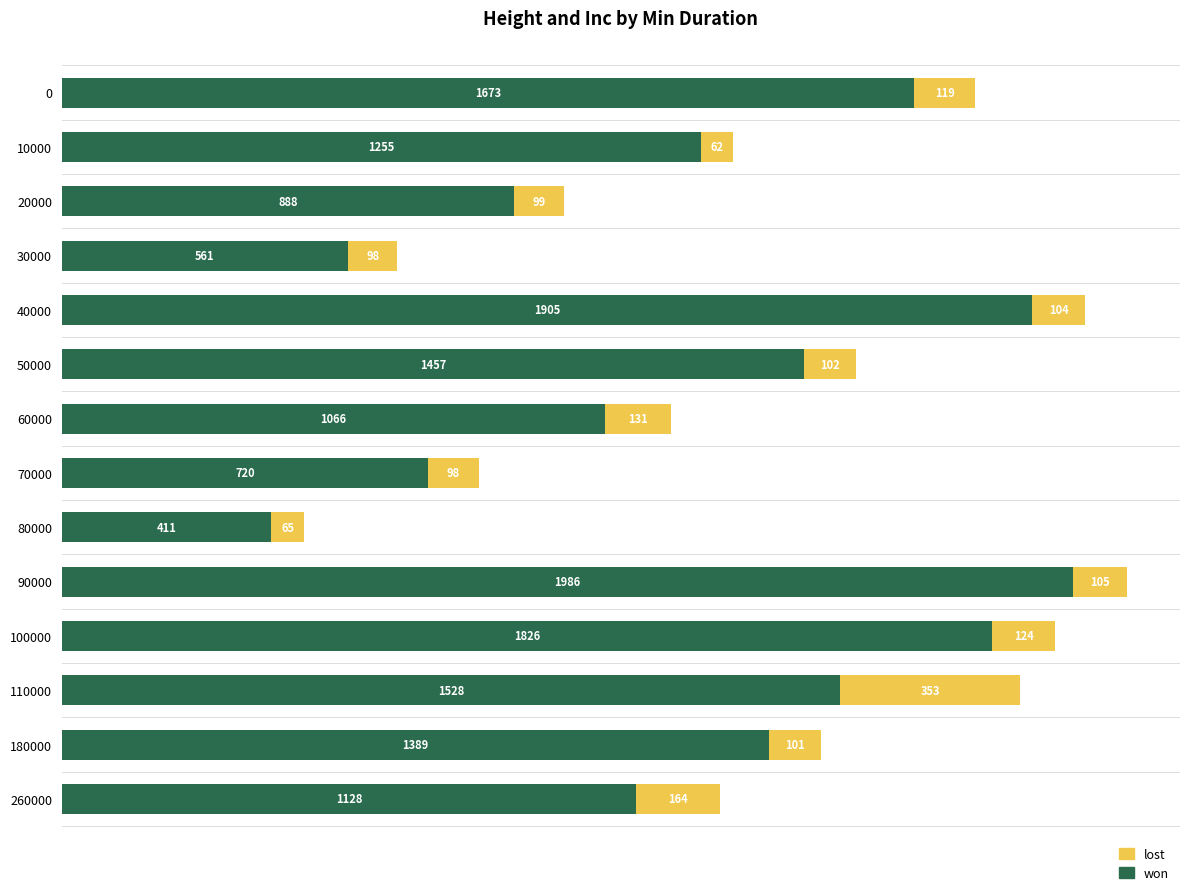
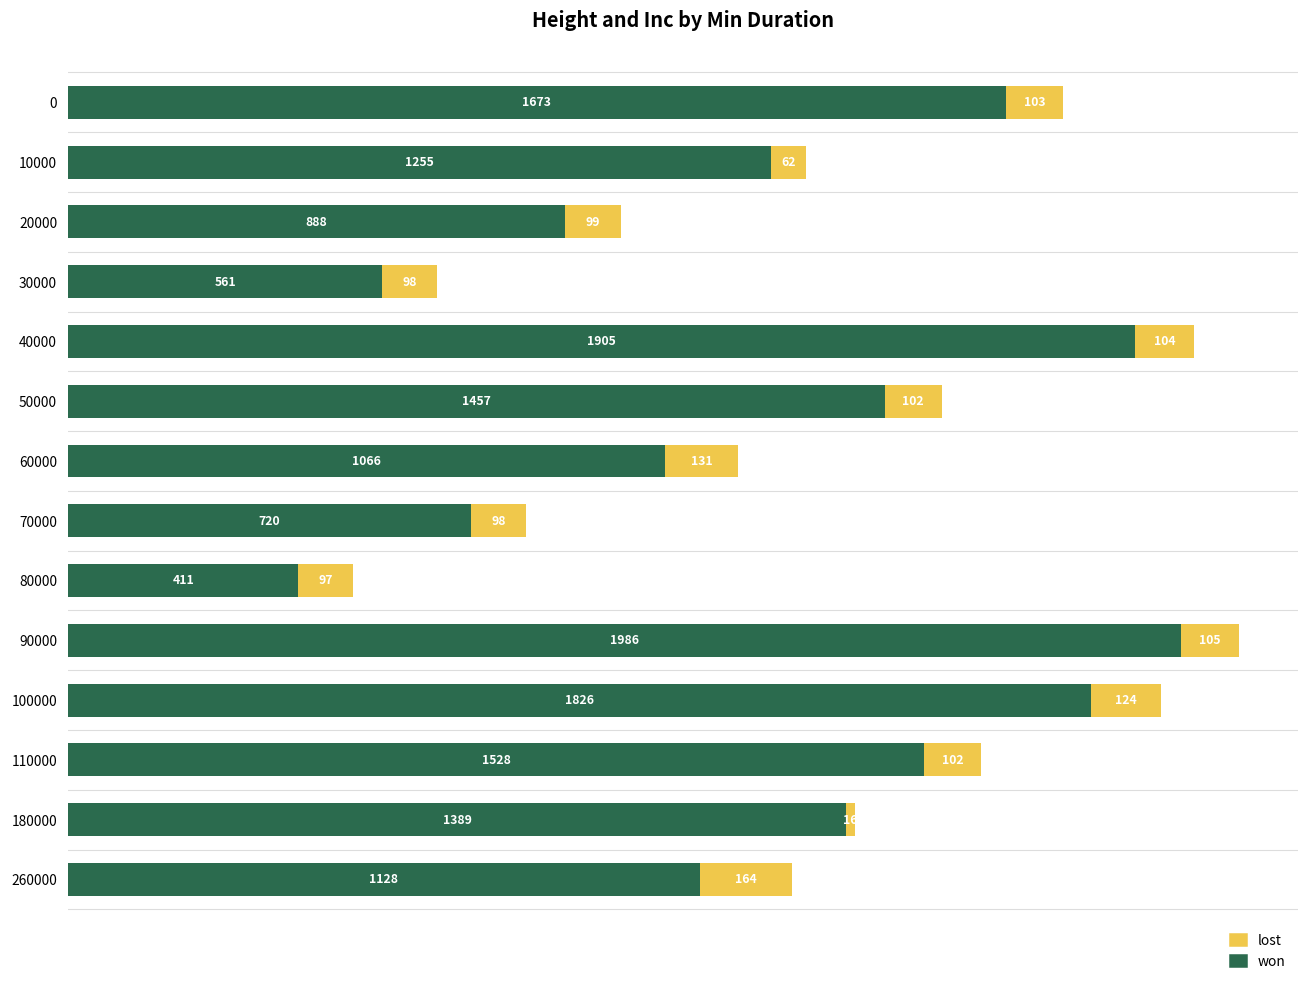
  {
    "won": {
      "0": 1673,
      "10000": 1255,
      "20000": 888,
      "30000": 561,
      "40000": 1905,
      "50000": 1457,
      "60000": 1066,
      "70000": 720,
      "80000": 411,
      "90000": 1986,
      "100000": 1826,
      "110000": 1528,
      "180000": 1389,
      "260000": 1128
    },
    "lost": {
-     "0": 119,
+     "0": 103,
      "10000": 62,
      "20000": 99,
      "30000": 98,
      "40000": 104,
      "50000": 102,
      "60000": 131,
      "70000": 98,
-     "80000": 65,
+     "80000": 97,
      "90000": 105,
      "100000": 124,
-     "110000": 353,
-     "180000": 101,
+     "110000": 102,
+     "180000": 16,
      "260000": 164
    }
  }
